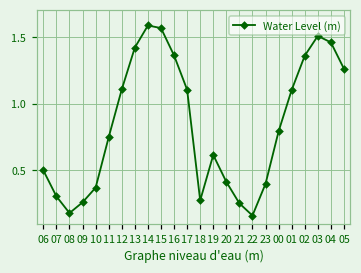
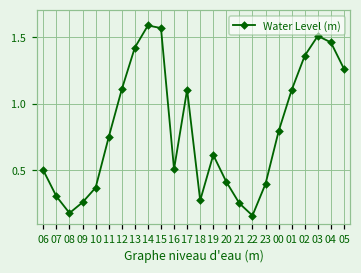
  {
    "06": 0.50,
    "07": 0.30,
    "08": 0.18,
    "09": 0.26,
    "10": 0.37,
    "11": 0.75,
    "12": 1.11,
    "13": 1.42,
    "14": 1.59,
    "15": 1.57,
-   "16": 1.36,
+   "16": 0.51,
    "17": 1.10,
    "18": 0.27,
    "19": 0.62,
    "20": 0.41,
    "21": 0.25,
    "22": 0.16,
    "23": 0.40,
    "00": 0.79,
    "01": 1.10,
    "02": 1.36,
    "04": 1.46,
    "05": 1.26
  }
